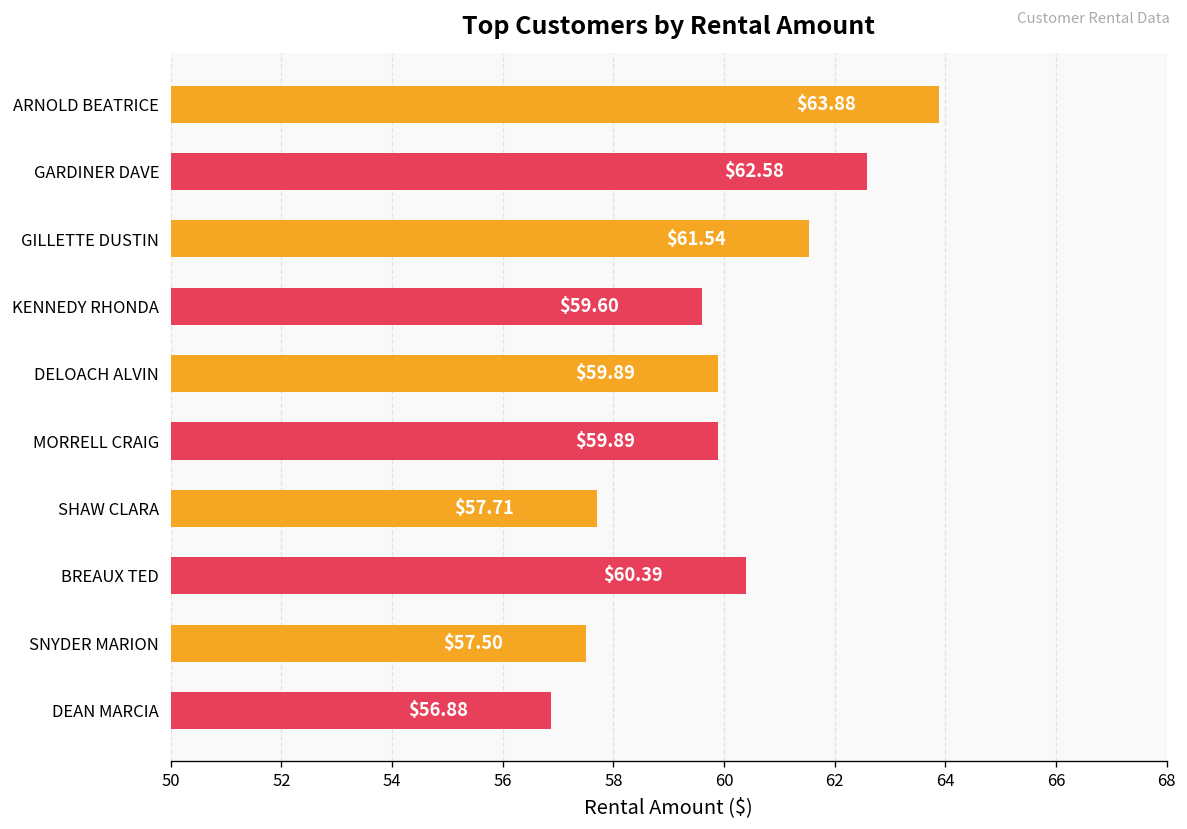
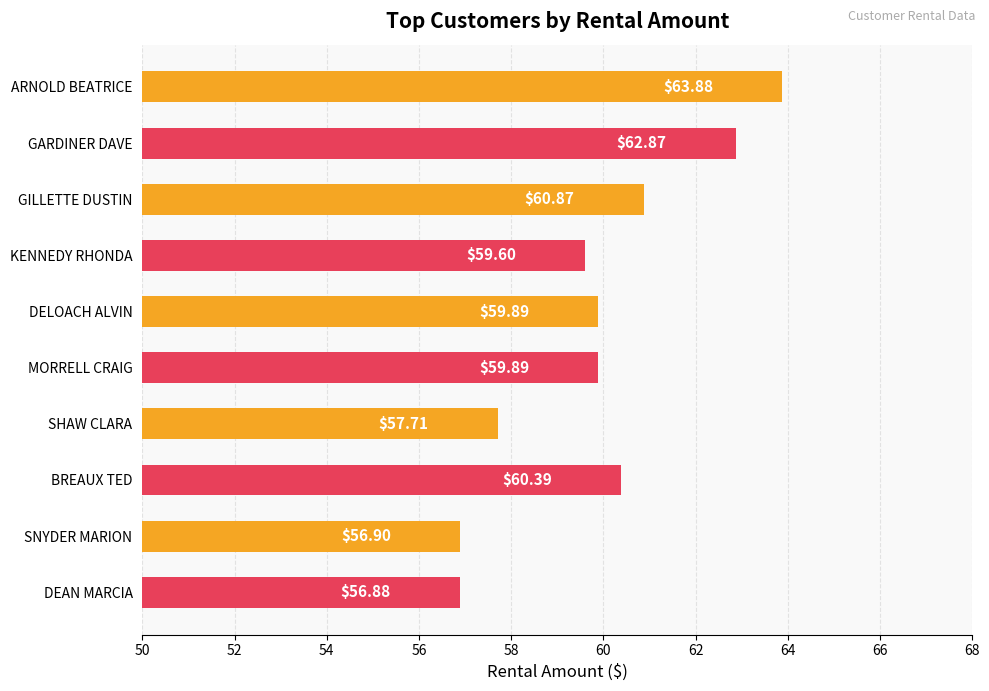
  {
    "ARNOLD BEATRICE": "$63.88",
-   "GARDINER DAVE": "$62.58",
-   "GILLETTE DUSTIN": "$61.54",
+   "GARDINER DAVE": "$62.87",
+   "GILLETTE DUSTIN": "$60.87",
    "KENNEDY RHONDA": "$59.60",
    "DELOACH ALVIN": "$59.89",
    "MORRELL CRAIG": "$59.89",
    "SHAW CLARA": "$57.71",
    "BREAUX TED": "$60.39",
-   "SNYDER MARION": "$57.50",
+   "SNYDER MARION": "$56.90",
    "DEAN MARCIA": "$56.88"
  }
